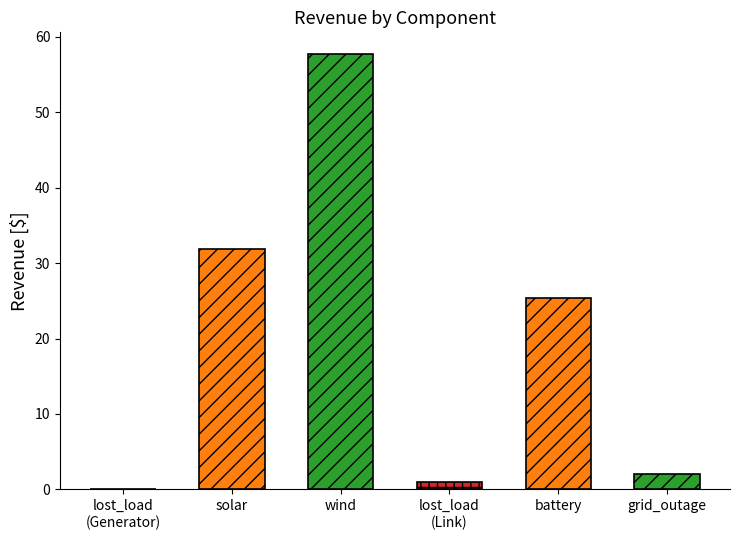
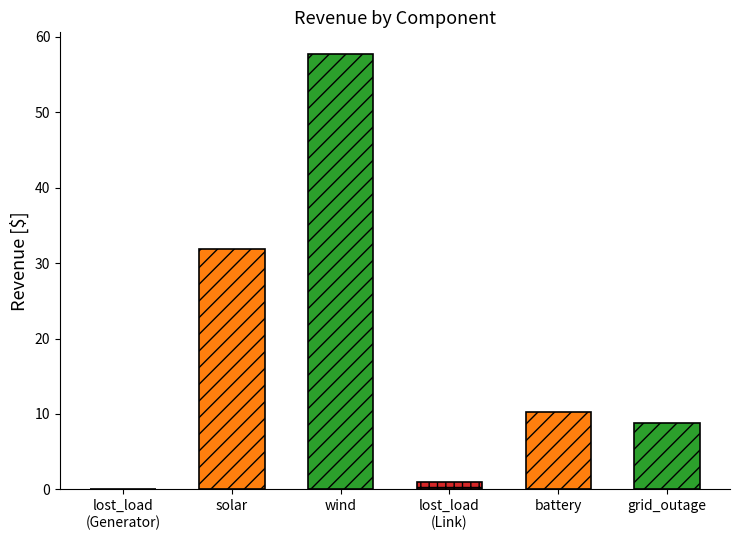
  {
    "solar": 32,
    "wind": 58,
    "lost_load (Link)": 1,
-   "battery": 25,
-   "grid_outage": 2
+   "battery": 10,
+   "grid_outage": 9
  }
